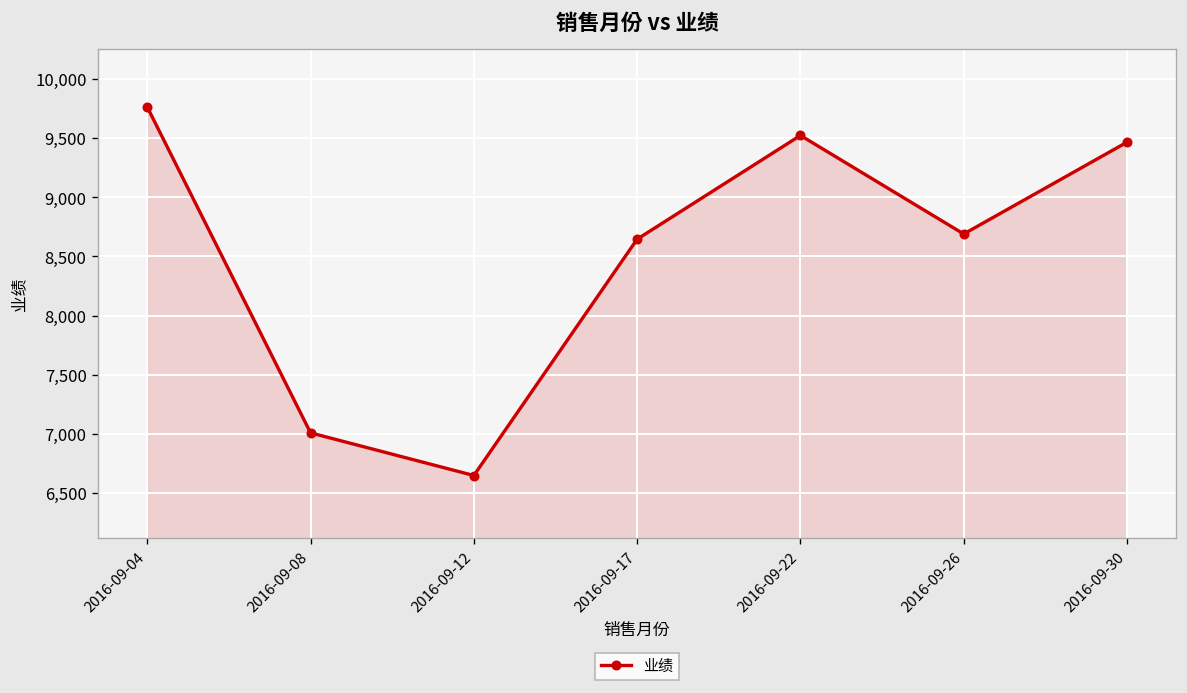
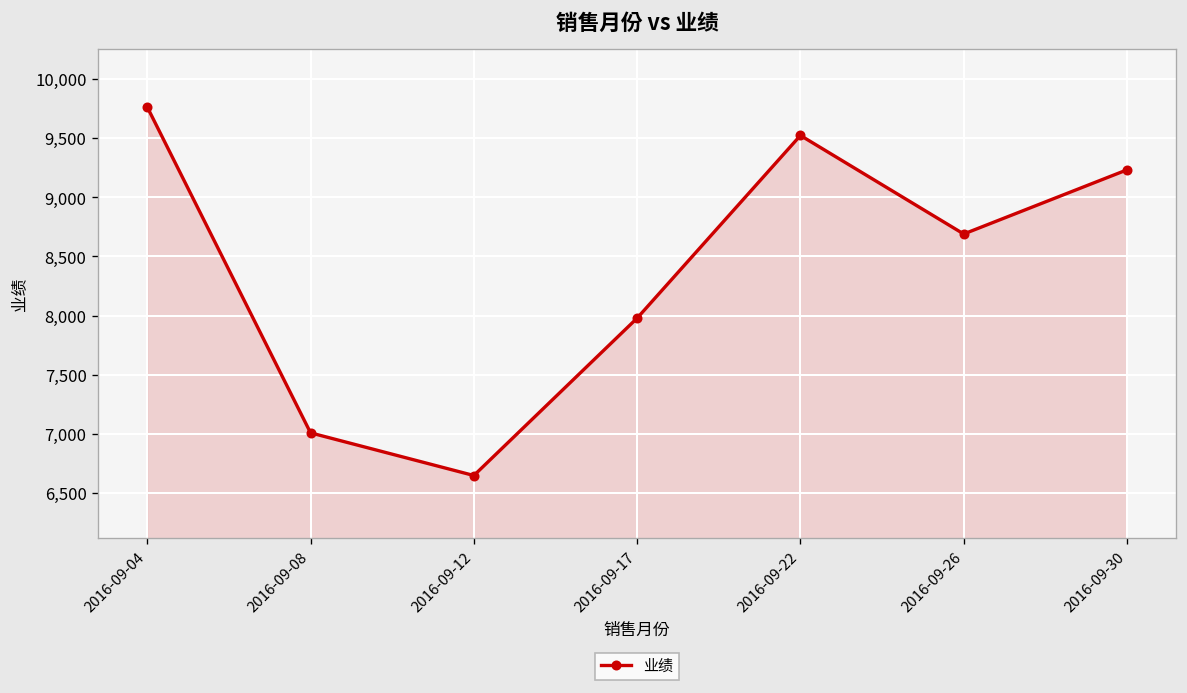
  {
    "2016-09-04": "9,800",
    "2016-09-08": "7,000",
    "2016-09-12": "6,600",
-   "2016-09-17": "8,600",
+   "2016-09-17": "8,000",
    "2016-09-22": "9,500",
    "2016-09-26": "8,700",
-   "2016-09-30": "9,500"
+   "2016-09-30": "9,200"
  }
